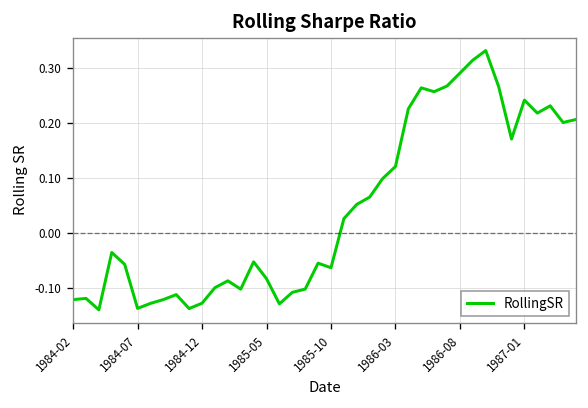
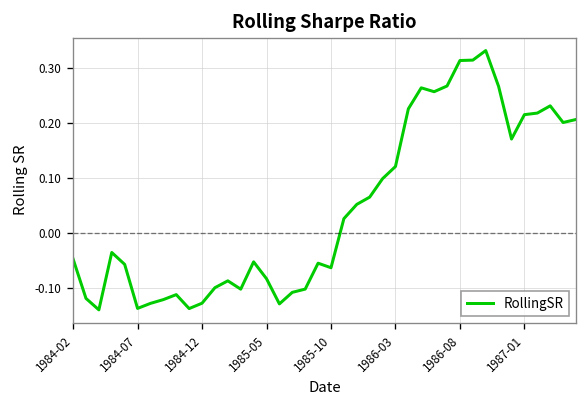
  {
-   "1984-02": -0.12,
+   "1984-02": -0.05,
    "1984-07": -0.14,
    "1984-12": -0.13,
    "1985-05": -0.08,
    "1985-10": -0.06,
    "1986-03": 0.12,
-   "1986-08": 0.29,
-   "1987-01": 0.24
+   "1986-08": 0.31,
+   "1987-01": 0.22
  }
